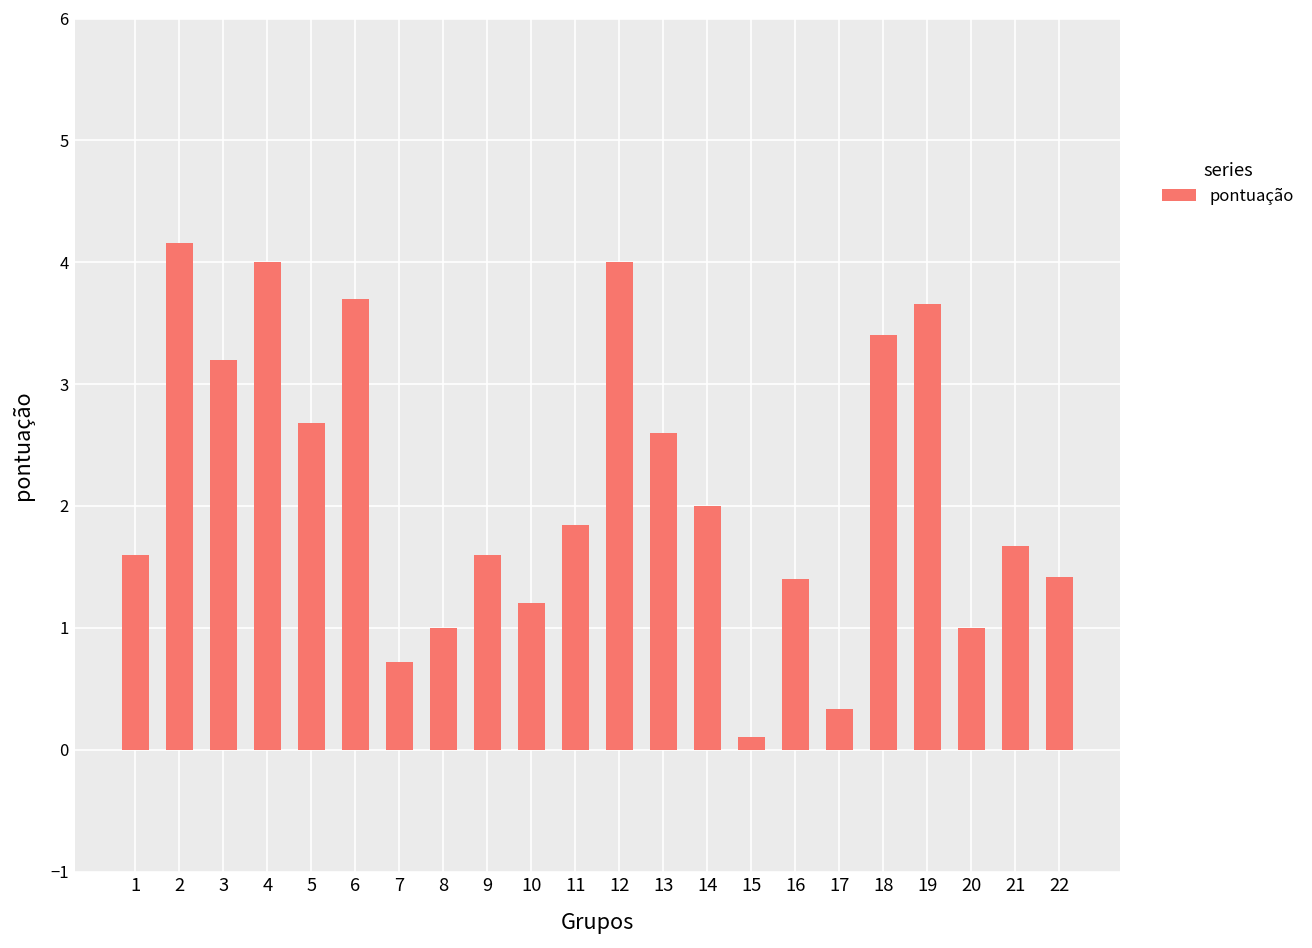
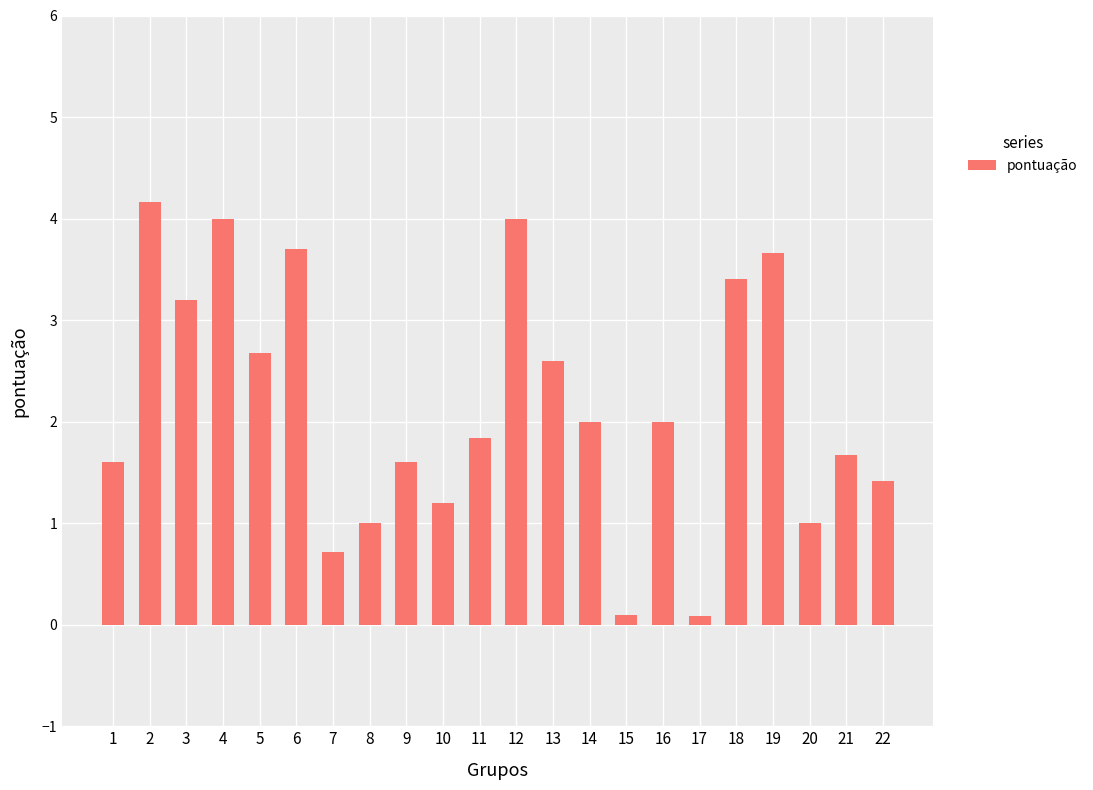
  {
    "1": 1.60,
    "2": 4.16,
    "3": 3.20,
    "4": 4.00,
    "5": 2.68,
    "6": 3.70,
    "7": 0.72,
    "8": 1.00,
    "9": 1.60,
    "10": 1.20,
    "11": 1.84,
    "12": 4.00,
    "13": 2.60,
    "14": 2.00,
    "15": 0.10,
-   "16": 1.4,
-   "17": 0.33,
+   "16": 2.0,
+   "17": 0.09,
    "18": 3.40,
    "19": 3.66,
    "20": 1.00,
    "21": 1.67,
    "22": 1.42
  }
